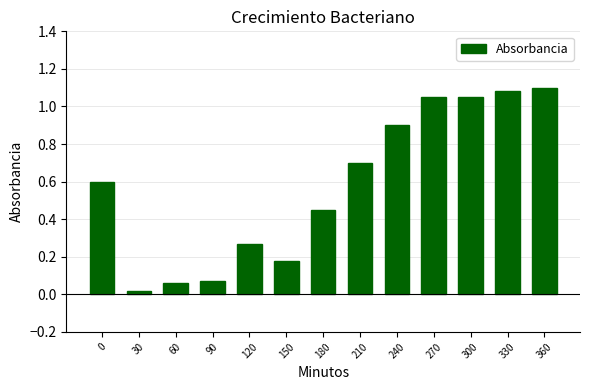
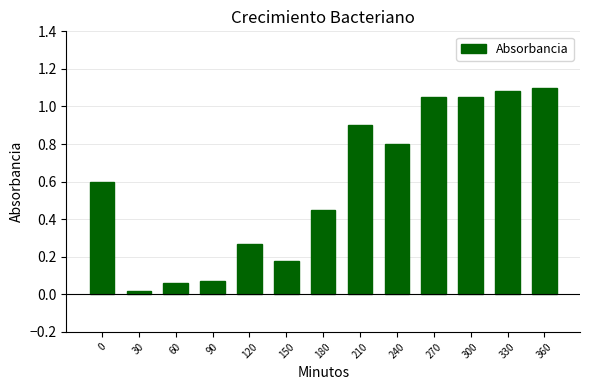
  {
    "0": 0.6,
    "30": 0.02,
    "60": 0.06,
    "90": 0.07,
    "120": 0.27,
    "150": 0.18,
    "180": 0.45,
-   "210": 0.7,
-   "240": 0.9,
+   "210": 0.9,
+   "240": 0.8,
    "270": 1.05,
    "300": 1.05,
    "330": 1.08,
    "360": 1.1
  }
